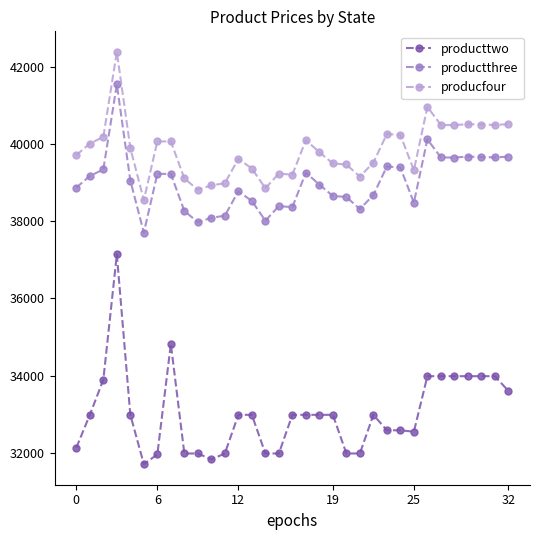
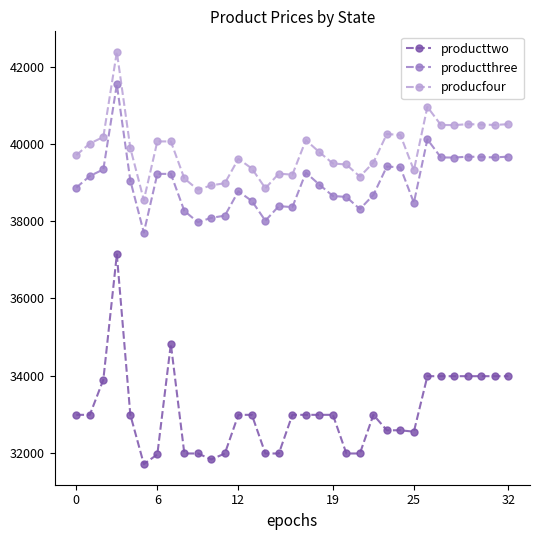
  {
    "producttwo": {
-     "0": 32100,
+     "0": 33000,
      "6": 32000,
      "12": 33000,
      "19": 33000,
      "25": 32600,
-     "32": 33600
+     "32": 34000
    }
  }
